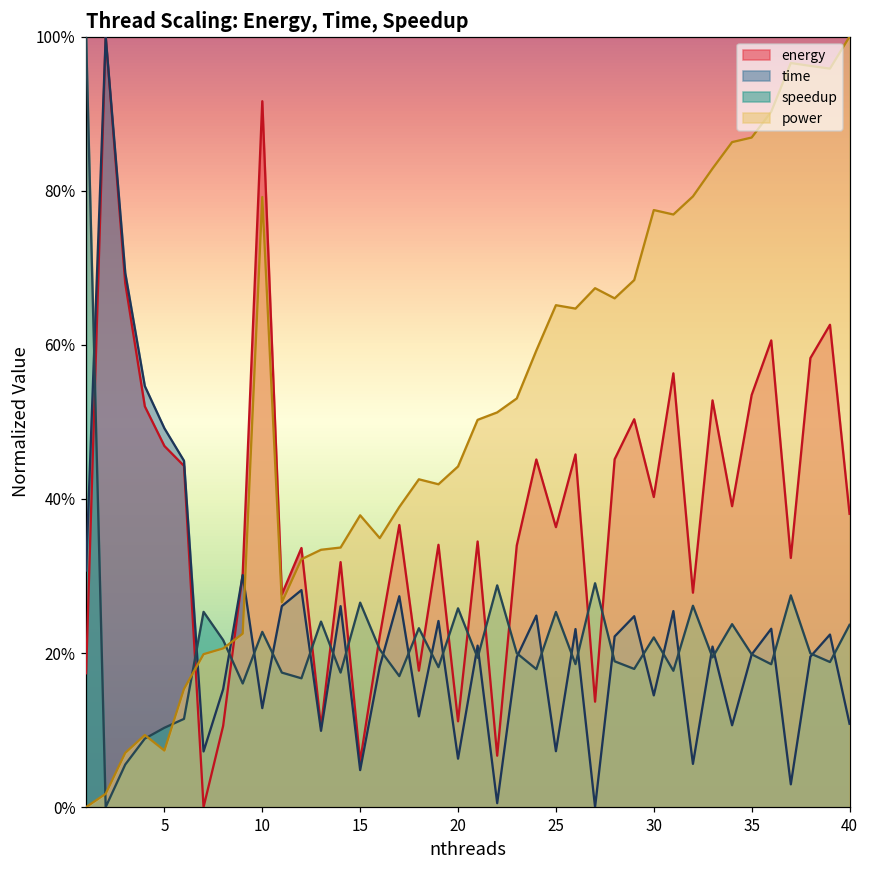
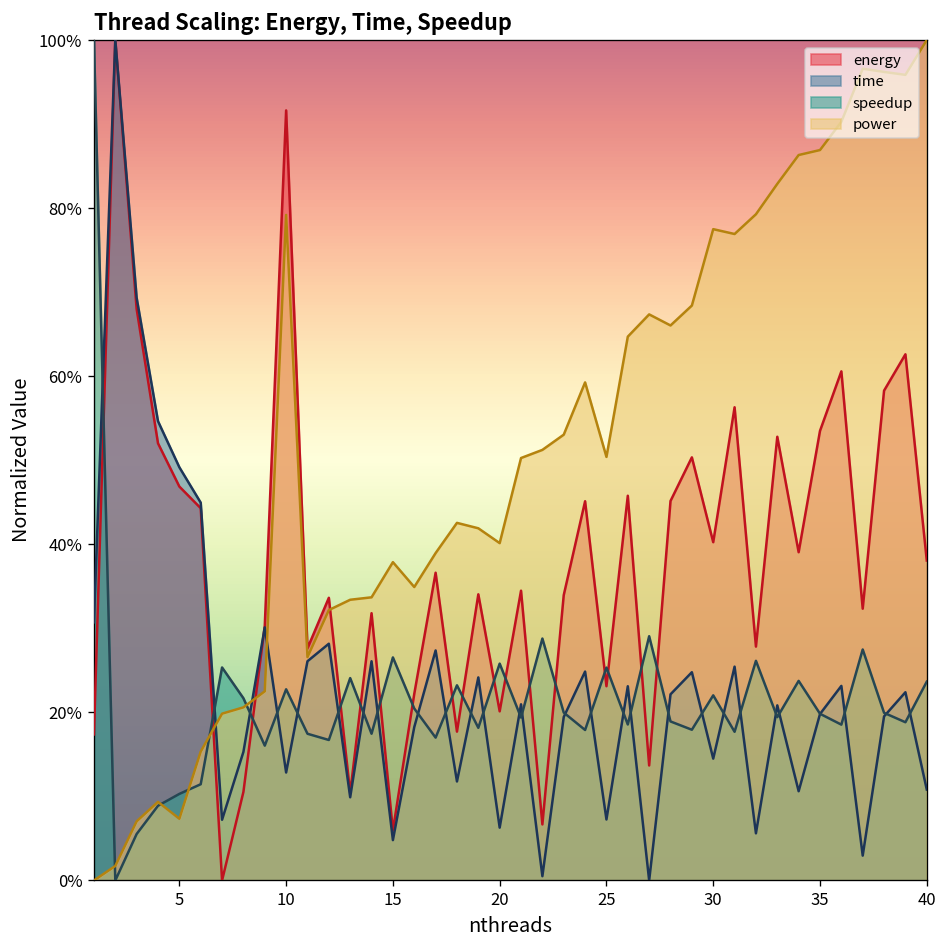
  {
    "energy": {
      "5": "47%",
      "10": "92%",
      "15": "6%",
-     "20": "11%",
-     "25": "36%",
+     "20": "20%",
+     "25": "23%",
      "30": "40%",
      "35": "53%",
      "40": "38%"
    },
    "power": {
      "5": "7%",
      "10": "79%",
      "15": "38%",
-     "20": "44%",
-     "25": "65%",
+     "20": "40%",
+     "25": "50%",
      "30": "77%",
      "35": "87%",
      "40": "100%"
    }
  }
